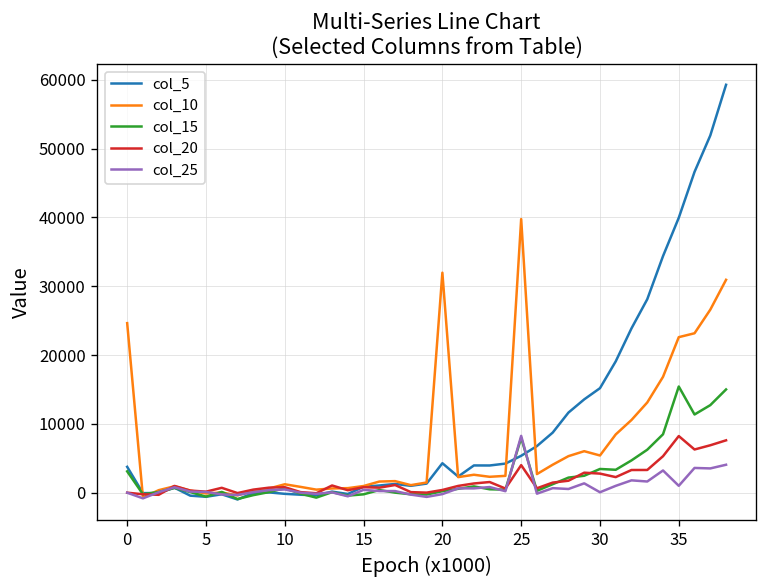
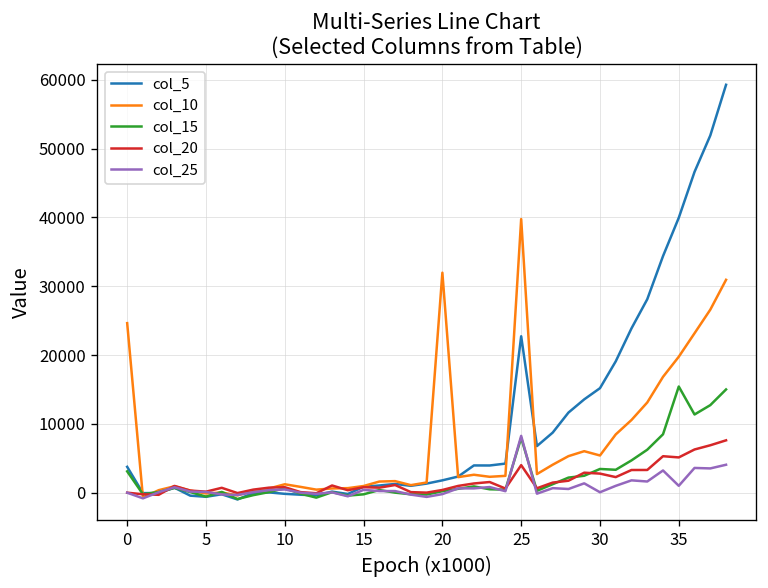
  {
    "col_5": {
      "0": 4000,
      "10": 0,
-     "20": 4000,
-     "25": 5000,
+     "20": 2000,
+     "25": 23000,
      "30": 15000,
      "35": 40000
    },
    "col_10": {
      "0": 25000,
      "20": 32000,
      "25": 40000,
      "30": 5000,
-     "35": 23000
+     "35": 20000
    },
    "col_15": {
      "0": 3000,
      "15": 0,
      "30": 3000,
      "35": 15000
    },
    "col_20": {
      "25": 4000,
      "30": 3000,
-     "35": 8000
+     "35": 5000
    },
    "col_25": {
      "30": 0,
      "35": 1000
    }
  }
